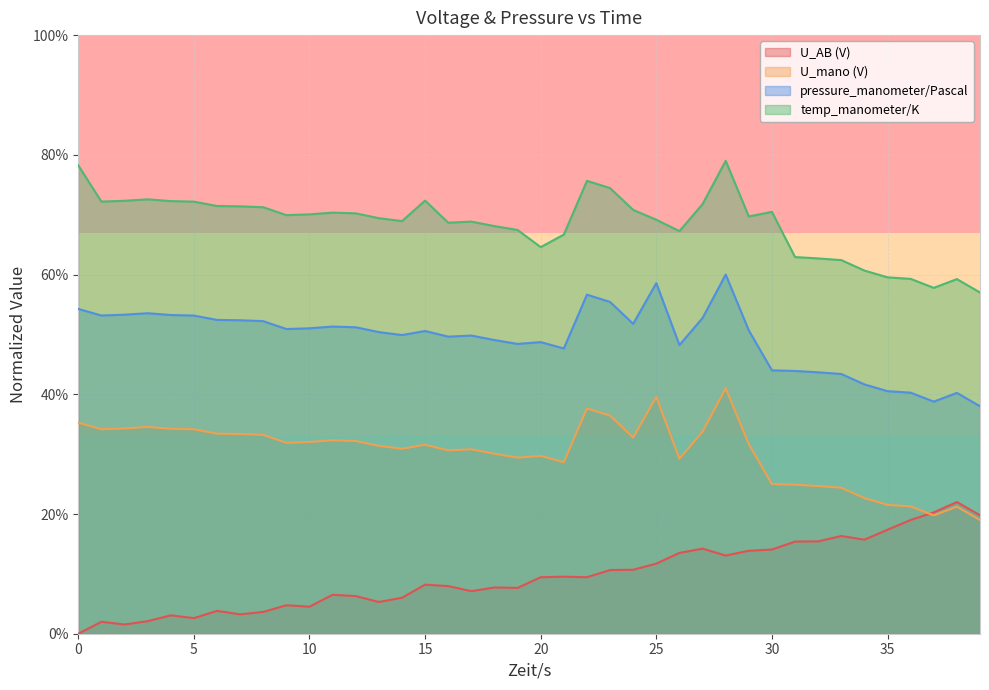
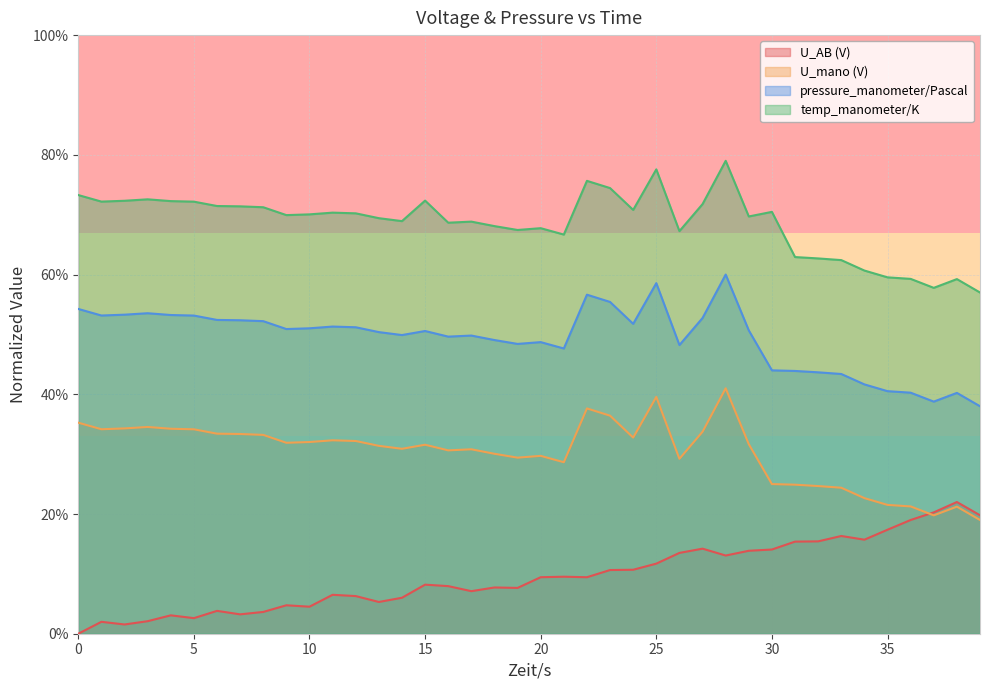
  {
    "pressure_manometer/Pascal": {
      "0": "54%",
      "5": "53%",
      "10": "51%",
      "15": "51%",
      "20": "49%",
      "25": "59%",
      "30": "44%",
      "35": "41%"
    },
    "temp_manometer/K": {
-     "0": "78%",
+     "0": "73%",
      "5": "72%",
      "10": "70%",
      "15": "72%",
-     "20": "65%",
-     "25": "69%",
+     "20": "68%",
+     "25": "78%",
      "30": "70%",
      "35": "60%"
    }
  }
